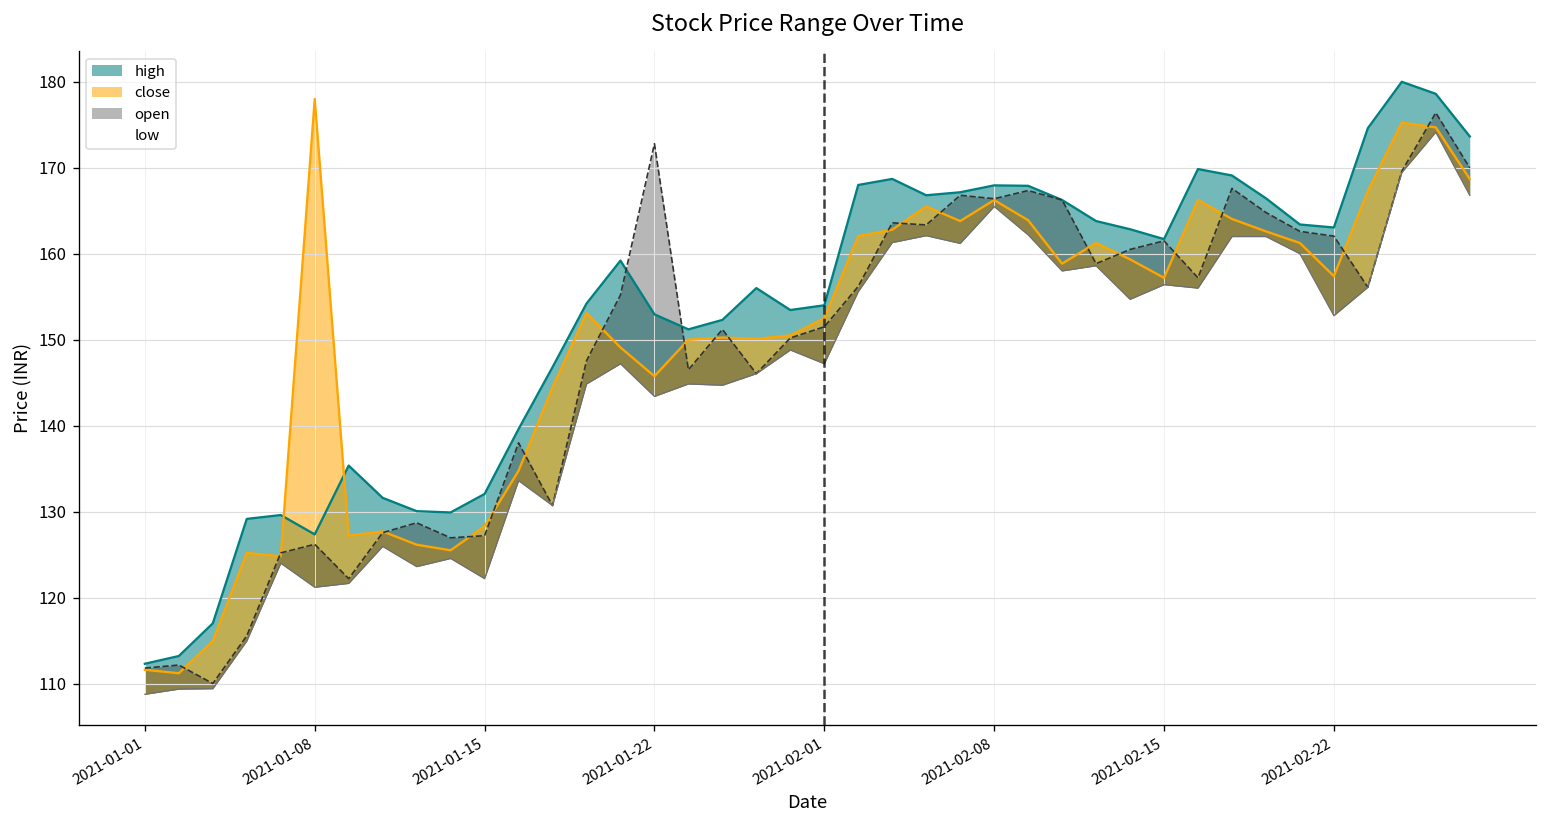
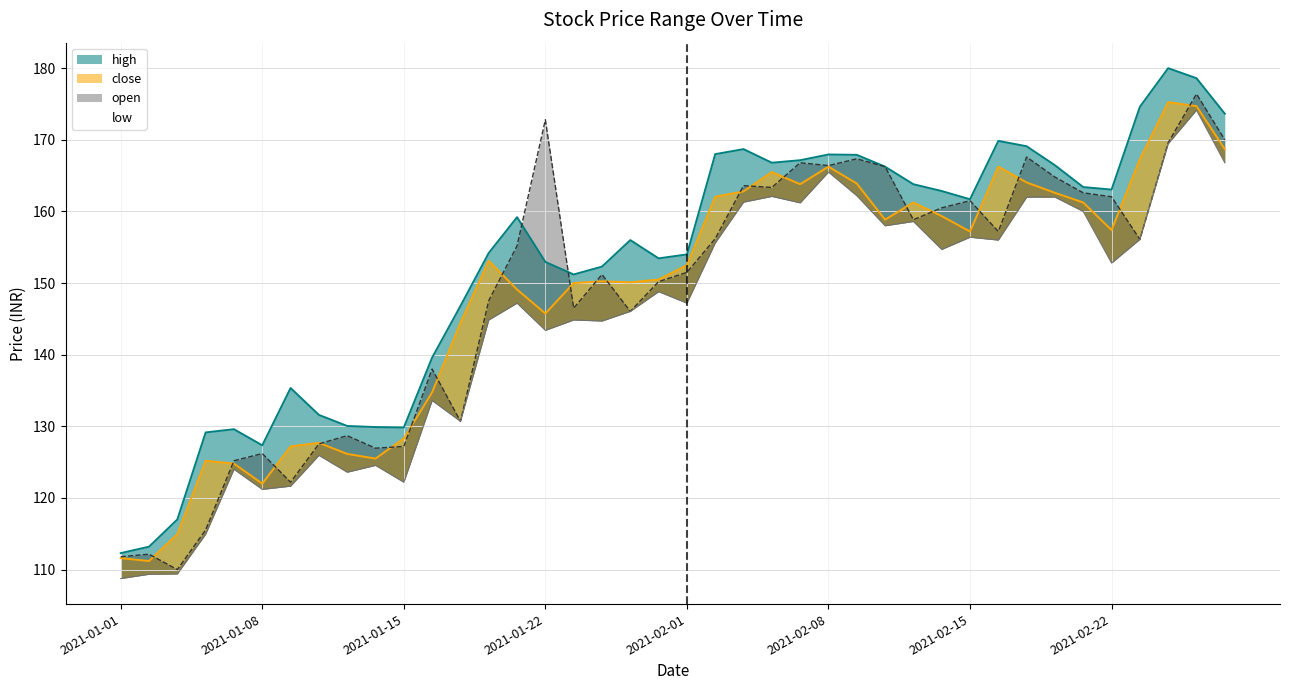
  {
    "high": {
      "2021-01-01": 112,
      "2021-01-08": 127,
-     "2021-01-15": 132,
+     "2021-01-15": 130,
      "2021-01-22": 153,
      "2021-02-01": 154,
      "2021-02-08": 168,
      "2021-02-22": 163
    },
    "close": {
-     "2021-01-08": 178,
+     "2021-01-08": 122,
      "2021-01-15": 128,
      "2021-01-22": 146,
      "2021-02-01": 153,
      "2021-02-15": 157,
      "2021-02-22": 157
    },
    "open": {
      "2021-01-08": 126,
      "2021-01-15": 127,
      "2021-01-22": 173,
      "2021-02-01": 152,
      "2021-02-22": 162
    },
    "low": {
      "2021-01-01": 109,
      "2021-01-08": 121,
      "2021-01-15": 122,
      "2021-01-22": 143,
      "2021-02-01": 147,
      "2021-02-08": 166,
      "2021-02-15": 156,
      "2021-02-22": 153
    }
  }
